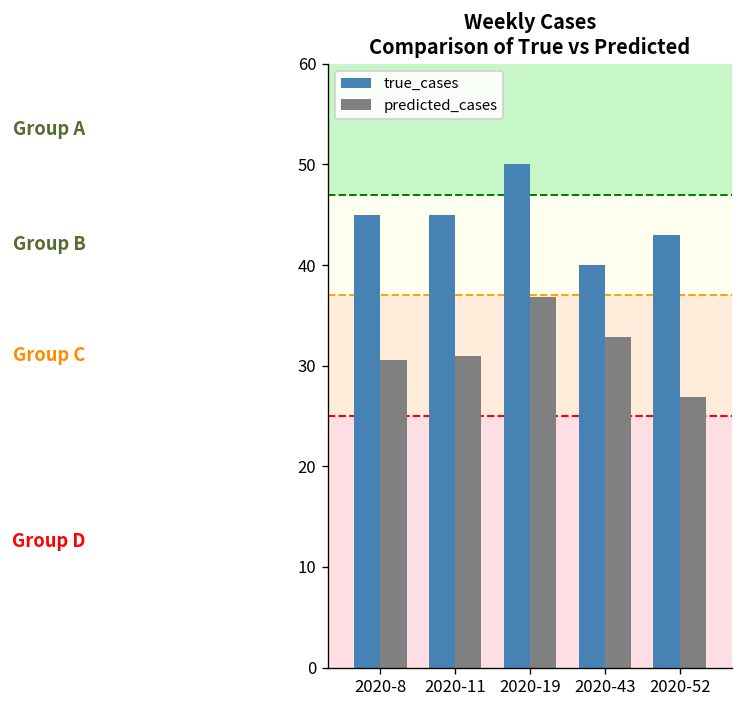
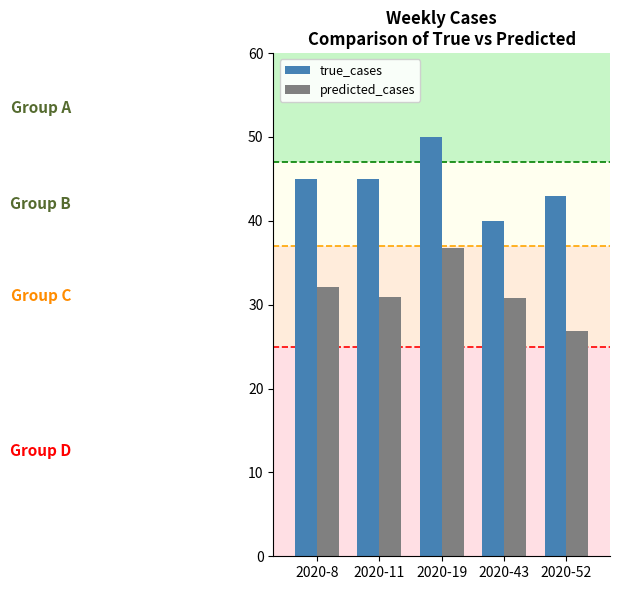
  {
    "true_cases": {
      "2020-8": 45,
      "2020-11": 45,
      "2020-19": 50,
      "2020-43": 40,
      "2020-52": 43
    },
    "predicted_cases": {
-     "2020-8": 31,
+     "2020-8": 32,
      "2020-11": 31,
      "2020-19": 37,
-     "2020-43": 33,
+     "2020-43": 31,
      "2020-52": 27
    }
  }
